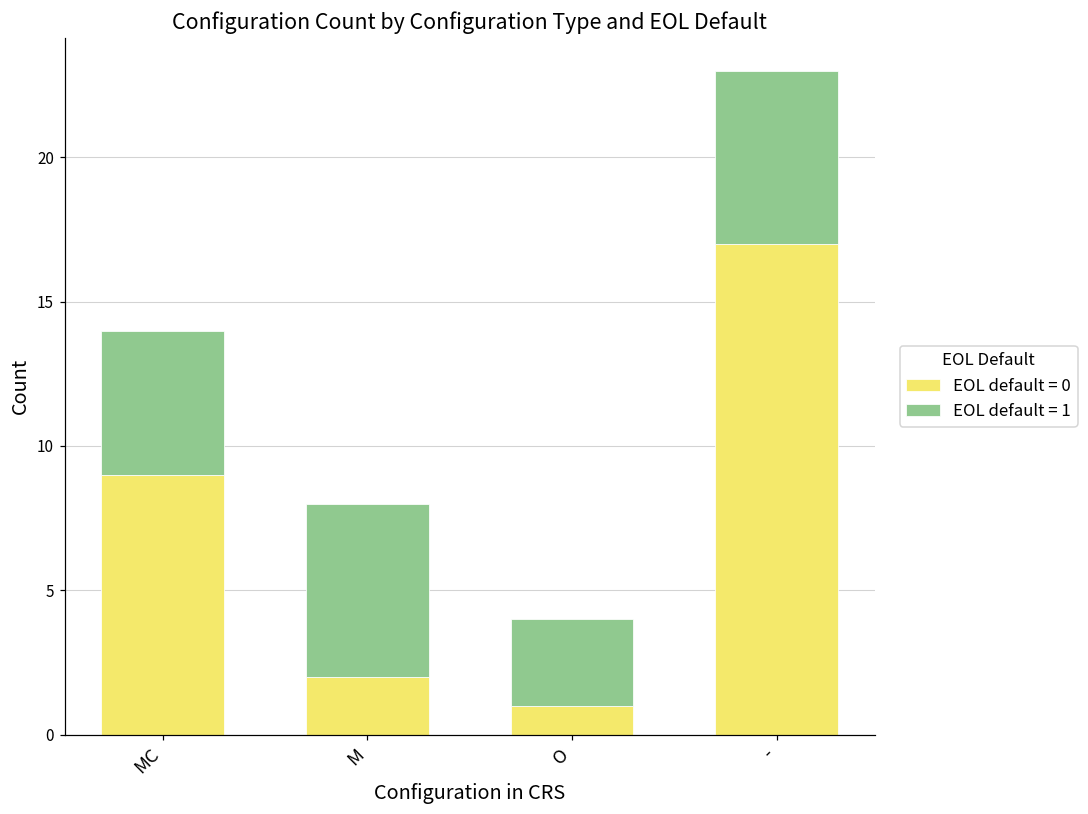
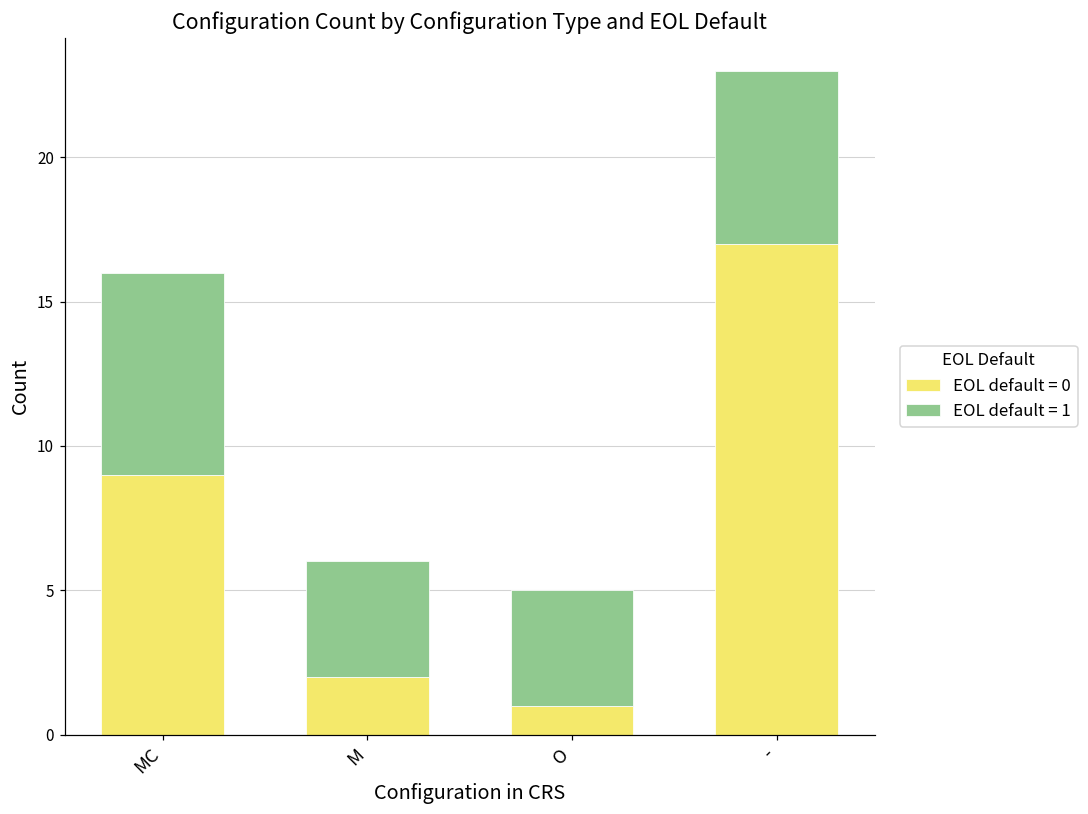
  {
    "EOL default = 0": {
      "MC": 9,
      "M": 2,
      "O": 1,
      "-": 17
    },
    "EOL default = 1": {
-     "MC": 5,
-     "M": 6,
-     "O": 3,
+     "MC": 7,
+     "M": 4,
+     "O": 4,
      "-": 6
    }
  }
